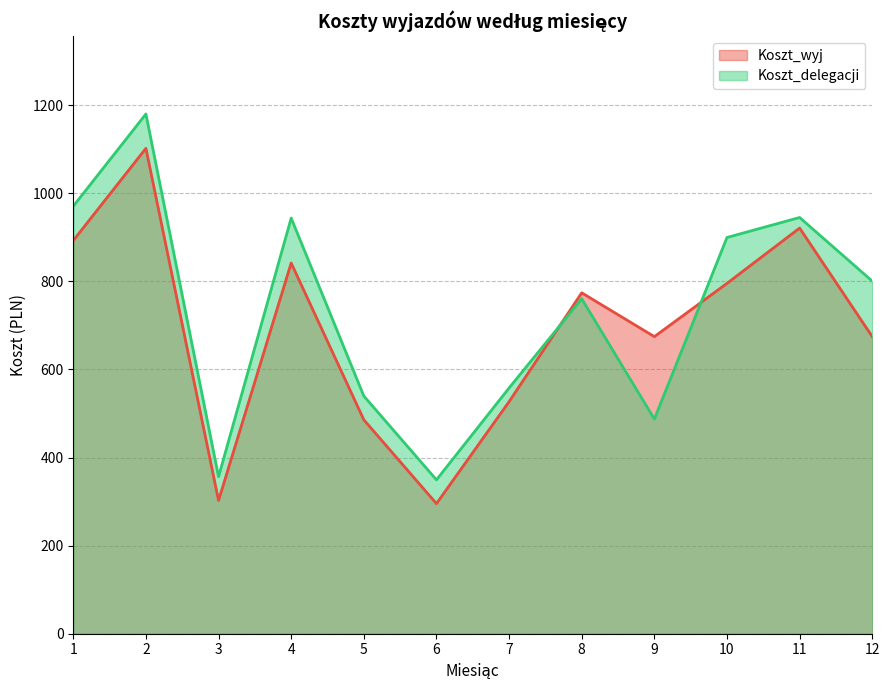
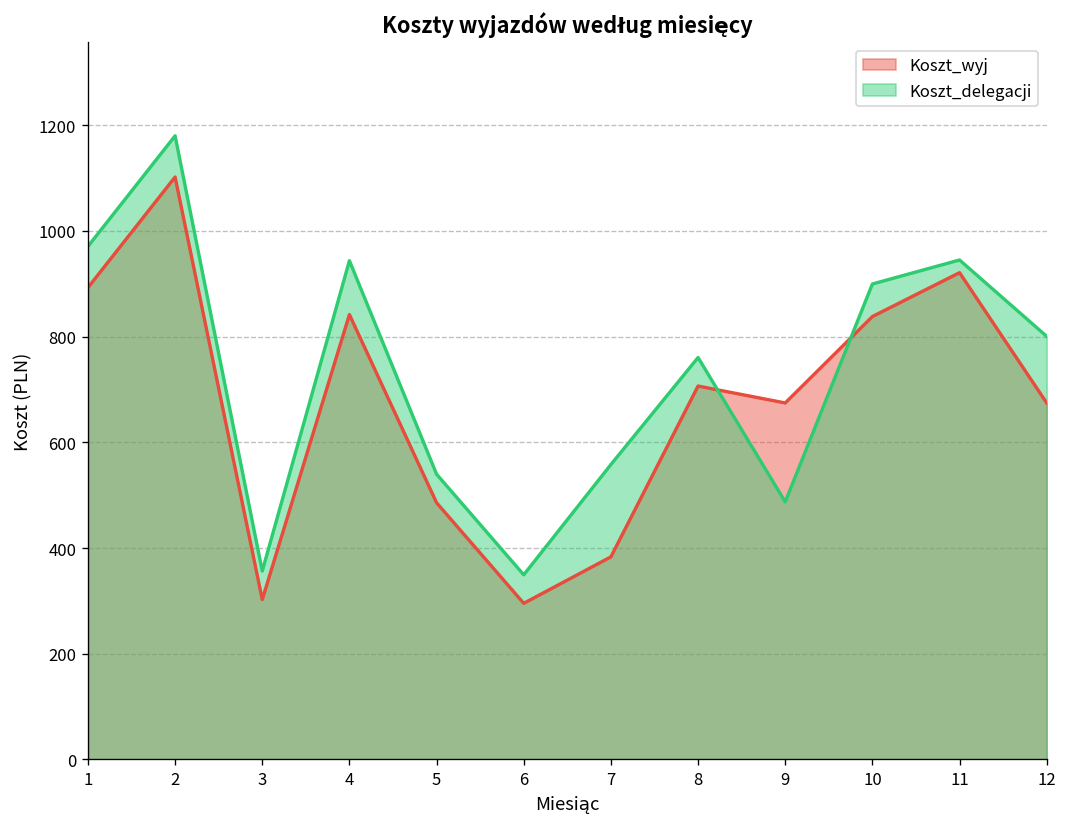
  {
    "Koszt_wyj": {
      "1": 890,
      "2": 1100,
      "3": 300,
      "4": 840,
      "5": 490,
      "6": 300,
-     "7": 530,
-     "8": 770,
+     "7": 380,
+     "8": 710,
      "9": 670,
-     "10": 800,
+     "10": 840,
      "11": 920,
      "12": 670
    },
    "Koszt_delegacji": {
      "1": 970,
      "2": 1180,
      "3": 360,
      "4": 940,
      "5": 540,
      "6": 350,
      "7": 560,
      "8": 760,
      "9": 490,
      "10": 900,
      "11": 950,
      "12": 800
    }
  }
